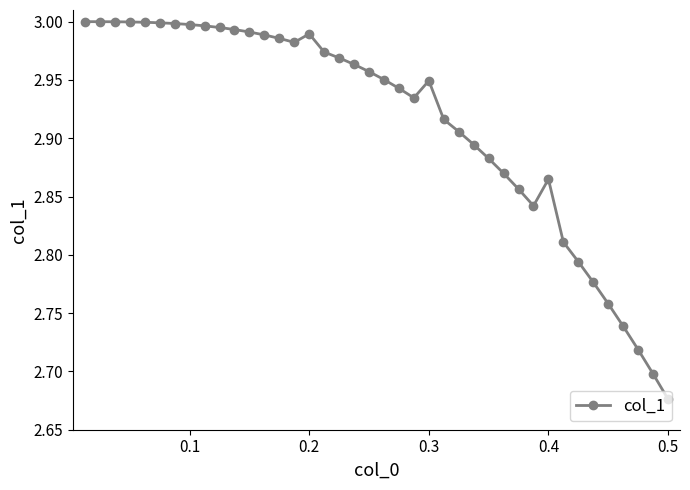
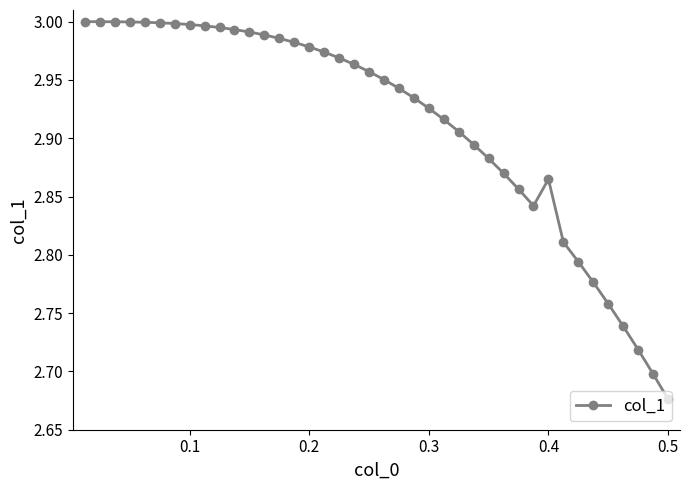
  {
    "0.1": 2.998,
-   "0.2": 2.990,
-   "0.3": 2.949,
+   "0.2": 2.978,
+   "0.3": 2.926,
    "0.4": 2.865
  }
